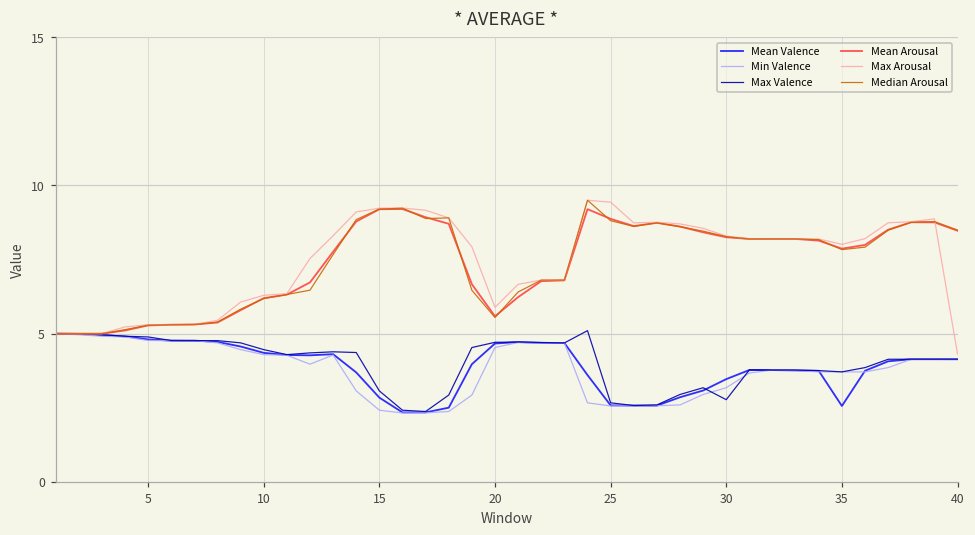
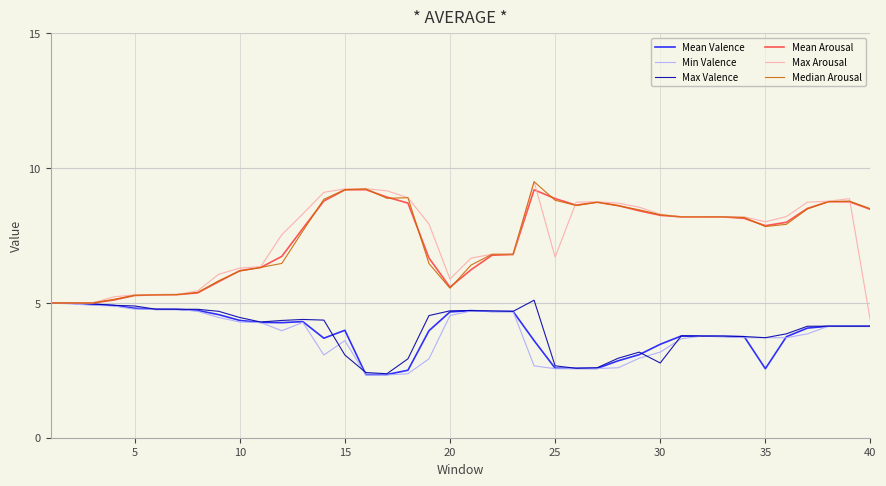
  {
    "Mean Valence": {
-     "15": 2.8,
+     "15": 4.0,
      "30": 3.5,
      "35": 2.6
    },
    "Min Valence": {
-     "15": 2.4,
+     "15": 3.6,
      "20": 4.5,
      "30": 3.2
    },
    "Max Valence": {
      "10": 4.5,
      "15": 3.1,
      "30": 2.8
    },
    "Max Arousal": {
      "10": 6.3,
      "20": 5.9,
-     "25": 9.4,
+     "25": 6.7,
      "35": 8.0,
      "40": 4.3
    }
  }
